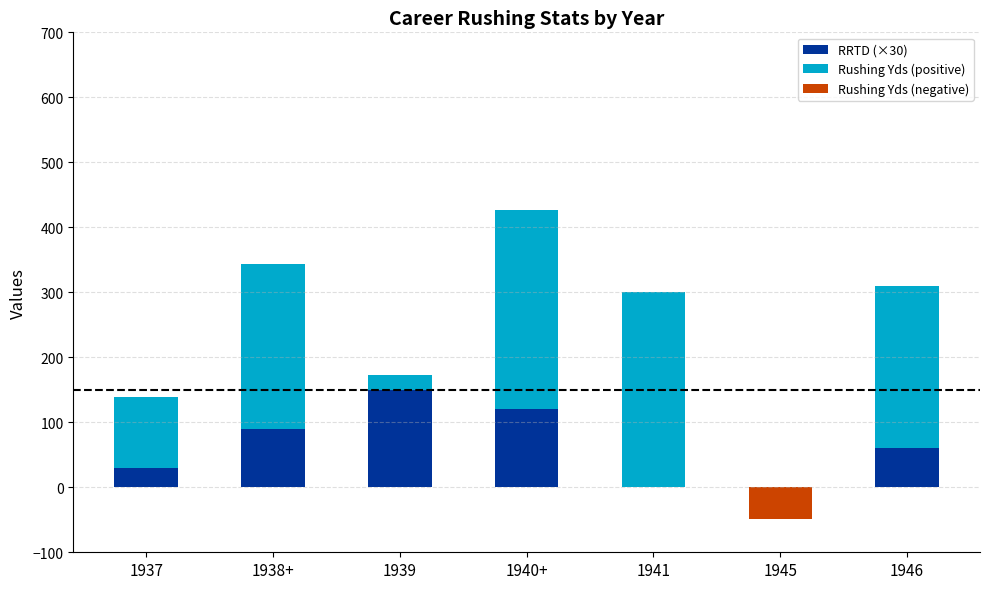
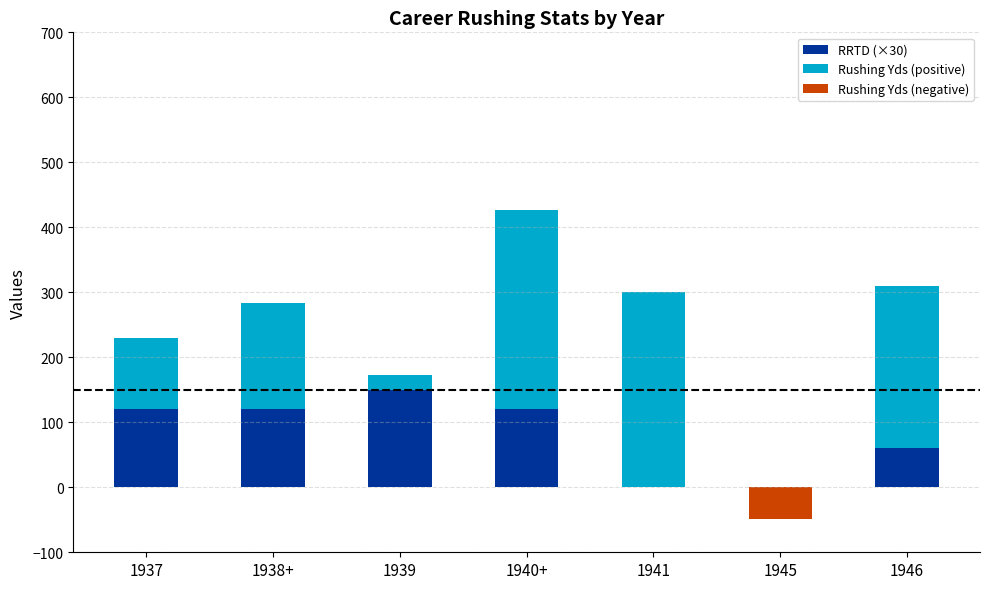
  {
    "RRTD (×30)": {
-     "1937": 30,
-     "1938+": 90,
+     "1937": 120,
+     "1938+": 120,
      "1939": 150,
      "1940+": 120,
      "1941": 0,
      "1945": 0,
      "1946": 60
    },
    "Rushing Yds (positive)": {
      "1937": 110,
-     "1938+": 250,
+     "1938+": 160,
      "1939": 20,
      "1940+": 310,
      "1941": 300,
      "1945": 0,
      "1946": 250
    },
    "Rushing Yds (negative)": {
      "1937": 0,
      "1938+": 0,
      "1939": 0,
      "1940+": 0,
      "1941": 0,
      "1945": -50,
      "1946": 0
    }
  }
